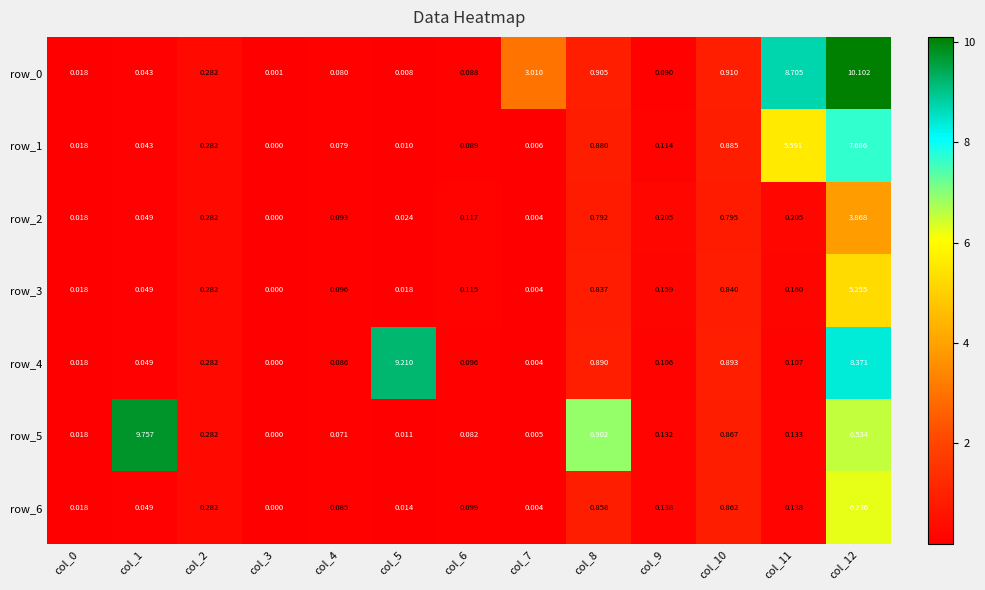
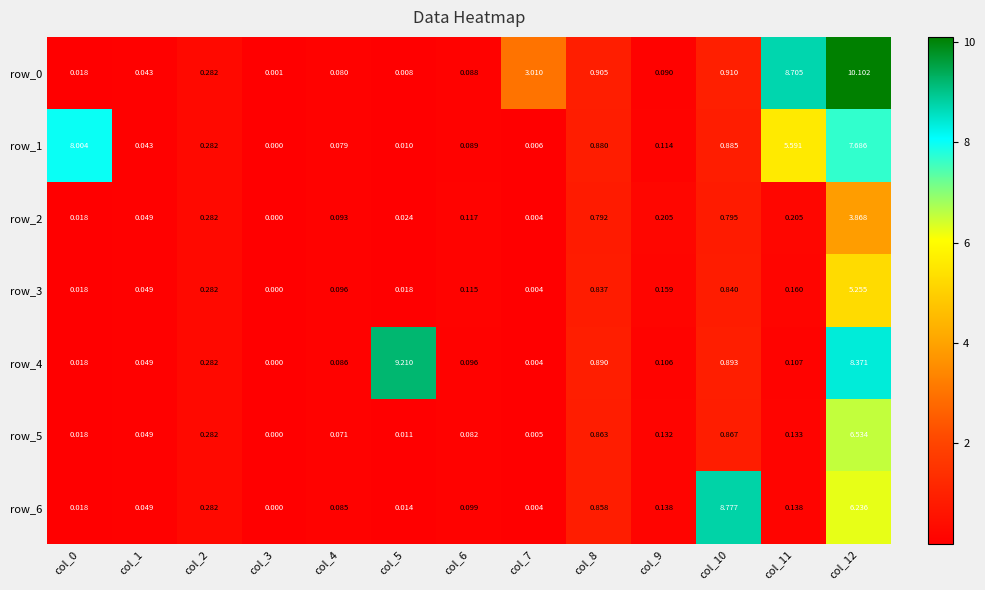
  {
    "row_0": {
      "col_0": 0.018,
      "col_1": 0.043,
      "col_2": 0.282,
      "col_3": 0.001,
      "col_4": 0.080,
      "col_5": 0.008,
      "col_6": 0.088,
      "col_7": 3.010,
      "col_8": 0.905,
      "col_9": 0.090,
      "col_10": 0.910,
      "col_11": 8.705,
      "col_12": 10.102
    },
    "row_1": {
-     "col_0": 0.018,
+     "col_0": 8.004,
      "col_1": 0.043,
      "col_2": 0.282,
      "col_3": 0.000,
      "col_4": 0.079,
      "col_5": 0.010,
      "col_6": 0.089,
      "col_7": 0.006,
      "col_8": 0.880,
      "col_9": 0.114,
      "col_10": 0.885,
      "col_11": 5.591,
      "col_12": 7.686
    },
    "row_2": {
      "col_0": 0.018,
      "col_1": 0.049,
      "col_2": 0.282,
      "col_3": 0.000,
      "col_4": 0.093,
      "col_5": 0.024,
      "col_6": 0.117,
      "col_7": 0.004,
      "col_8": 0.792,
      "col_9": 0.205,
      "col_10": 0.795,
      "col_11": 0.205,
      "col_12": 3.868
    },
    "row_3": {
      "col_0": 0.018,
      "col_1": 0.049,
      "col_2": 0.282,
      "col_3": 0.000,
      "col_4": 0.096,
      "col_5": 0.018,
      "col_6": 0.115,
      "col_7": 0.004,
      "col_8": 0.837,
      "col_9": 0.159,
      "col_10": 0.840,
      "col_11": 0.160,
      "col_12": 5.255
    },
    "row_4": {
      "col_0": 0.018,
      "col_1": 0.049,
      "col_2": 0.282,
      "col_3": 0.000,
      "col_4": 0.086,
      "col_5": 9.210,
      "col_6": 0.096,
      "col_7": 0.004,
      "col_8": 0.890,
      "col_9": 0.106,
      "col_10": 0.893,
      "col_11": 0.107,
      "col_12": 8.371
    },
    "row_5": {
      "col_0": 0.018,
-     "col_1": 9.757,
+     "col_1": 0.049,
      "col_2": 0.282,
      "col_3": 0.000,
      "col_4": 0.071,
      "col_5": 0.011,
      "col_6": 0.082,
      "col_7": 0.005,
-     "col_8": 6.902,
+     "col_8": 0.863,
      "col_9": 0.132,
      "col_10": 0.867,
      "col_11": 0.133,
      "col_12": 6.534
    },
    "row_6": {
      "col_0": 0.018,
      "col_1": 0.049,
      "col_2": 0.282,
      "col_3": 0.000,
      "col_4": 0.085,
      "col_5": 0.014,
      "col_6": 0.099,
      "col_7": 0.004,
      "col_8": 0.858,
      "col_9": 0.138,
-     "col_10": 0.862,
+     "col_10": 8.777,
      "col_11": 0.138,
      "col_12": 6.236
    }
  }
